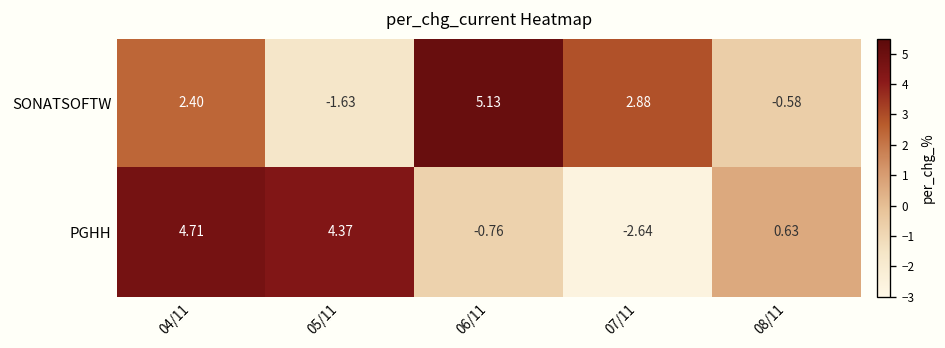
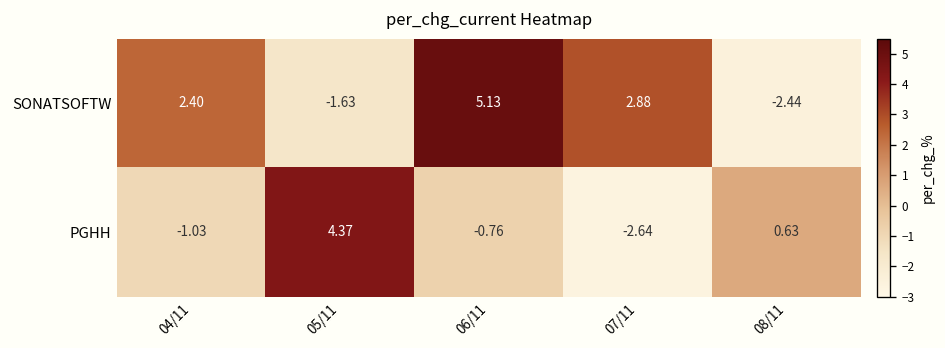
  {
    "SONATSOFTW": {
      "04/11": 2.40,
      "05/11": -1.63,
      "06/11": 5.13,
      "07/11": 2.88,
-     "08/11": -0.58
+     "08/11": -2.44
    },
    "PGHH": {
-     "04/11": 4.71,
+     "04/11": -1.03,
      "05/11": 4.37,
      "06/11": -0.76,
      "07/11": -2.64,
      "08/11": 0.63
    }
  }
